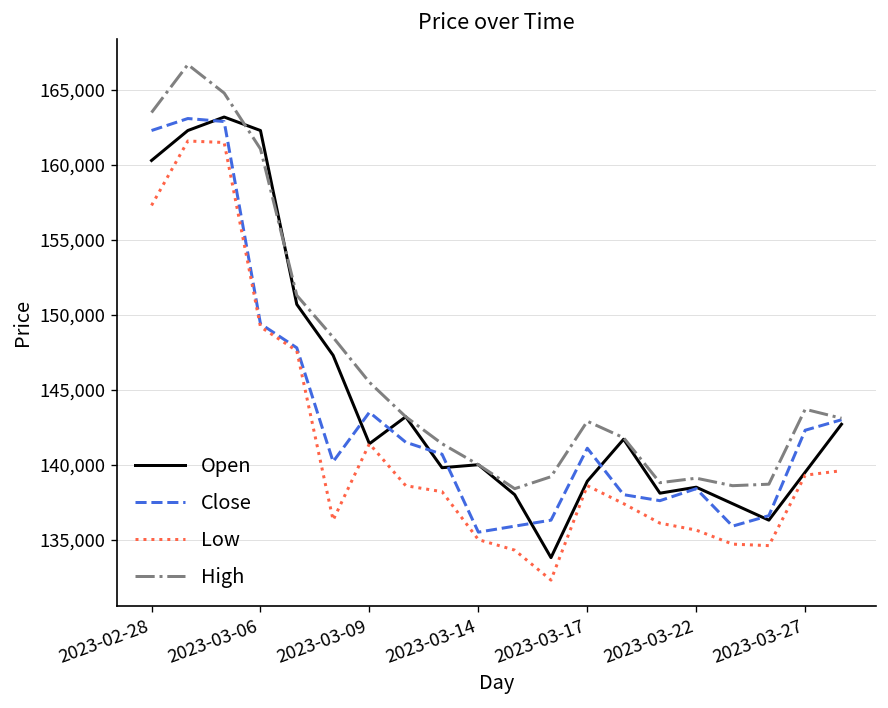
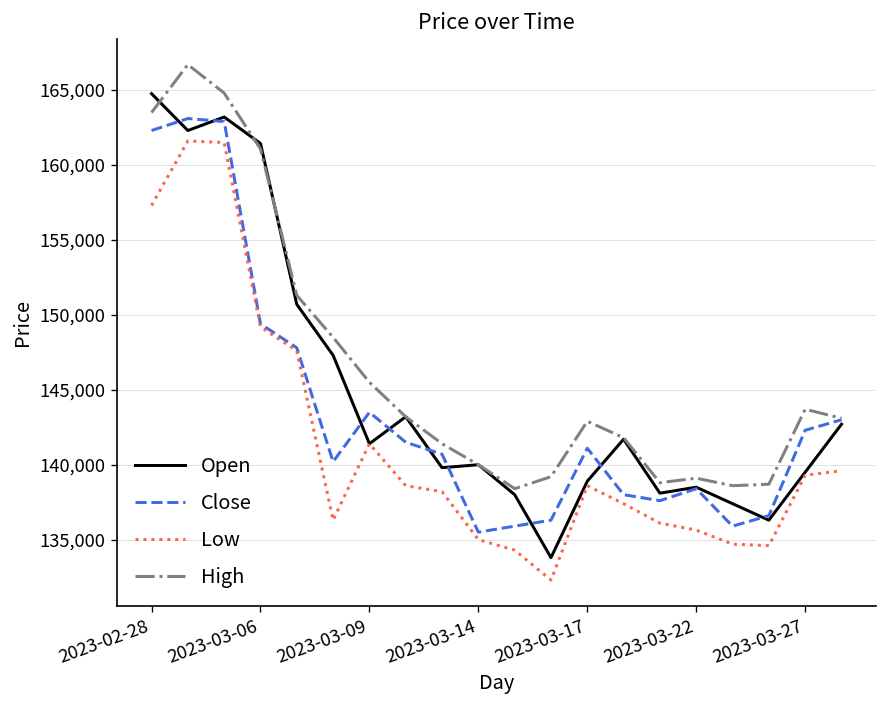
  {
    "Open": {
-     "2023-02-28": "160,300",
-     "2023-03-06": "162,300",
+     "2023-02-28": "164,800",
+     "2023-03-06": "161,400",
      "2023-03-17": "138,900"
    },
    "Close": {
      "2023-02-28": "162,300",
      "2023-03-09": "143,500",
      "2023-03-14": "135,500",
      "2023-03-17": "141,100",
      "2023-03-27": "142,300"
    },
    "Low": {
      "2023-02-28": "157,300",
      "2023-03-14": "135,000",
      "2023-03-17": "138,600",
      "2023-03-22": "135,600"
    },
    "High": {
      "2023-02-28": "163,500",
      "2023-03-06": "161,100",
      "2023-03-09": "145,500",
      "2023-03-17": "142,900",
      "2023-03-22": "139,100",
      "2023-03-27": "143,700"
    }
  }
